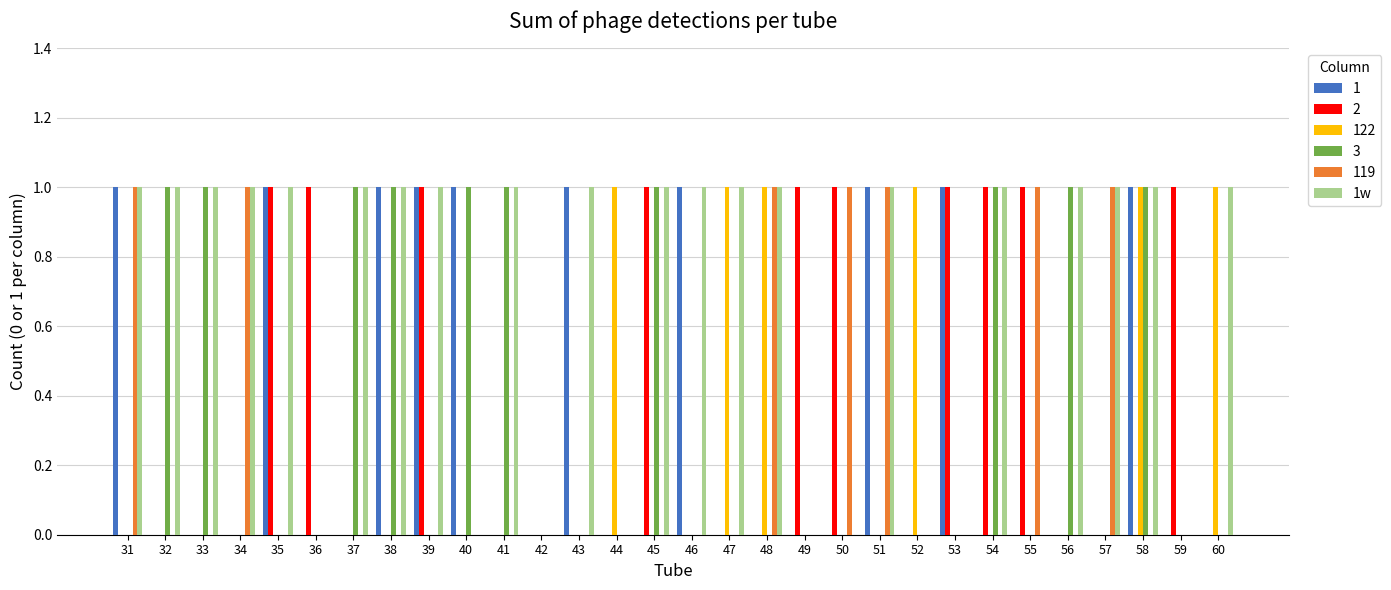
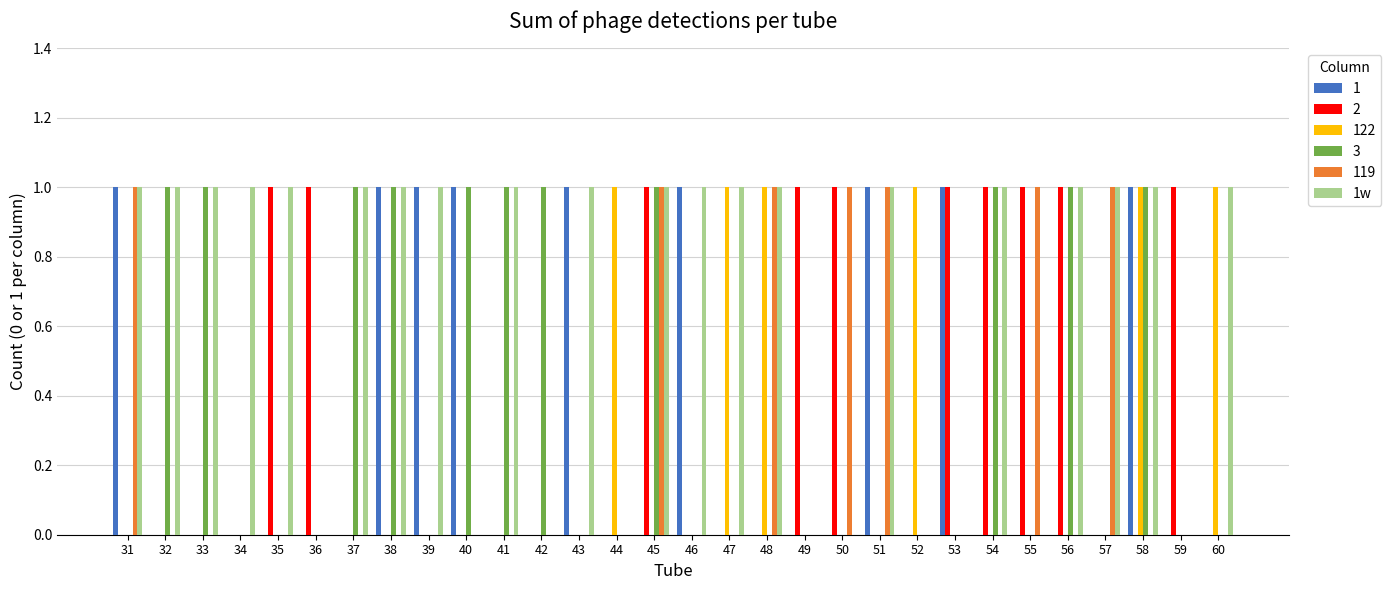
  {
    "1": {
      "31": 1,
      "32": 0,
      "33": 0,
      "34": 0,
-     "35": 1,
+     "35": 0,
      "36": 0,
      "37": 0,
      "38": 1,
      "39": 1,
      "40": 1,
      "41": 0,
      "42": 0,
      "43": 1,
      "44": 0,
      "45": 0,
      "46": 1,
      "47": 0,
      "48": 0,
      "49": 0,
      "50": 0,
      "51": 1,
      "52": 0,
      "53": 1,
      "54": 0,
      "55": 0,
      "56": 0,
      "57": 0,
      "58": 1,
      "59": 0,
      "60": 0
    },
    "2": {
      "31": 0,
      "32": 0,
      "33": 0,
      "34": 0,
      "35": 1,
      "36": 1,
      "37": 0,
      "38": 0,
-     "39": 1,
+     "39": 0,
      "40": 0,
      "41": 0,
      "42": 0,
      "43": 0,
      "44": 0,
      "45": 1,
      "46": 0,
      "47": 0,
      "48": 0,
      "49": 1,
      "50": 1,
      "51": 0,
      "52": 0,
      "53": 1,
      "54": 1,
      "55": 1,
-     "56": 0,
+     "56": 1,
      "57": 0,
      "58": 0,
      "59": 1,
      "60": 0
    },
    "122": {
      "31": 0,
      "32": 0,
      "33": 0,
      "34": 0,
      "35": 0,
      "36": 0,
      "37": 0,
      "38": 0,
      "39": 0,
      "40": 0,
      "41": 0,
      "42": 0,
      "43": 0,
      "44": 1,
      "45": 0,
      "46": 0,
      "47": 1,
      "48": 1,
      "49": 0,
      "50": 0,
      "51": 0,
      "52": 1,
      "53": 0,
      "54": 0,
      "55": 0,
      "56": 0,
      "57": 0,
      "58": 1,
      "59": 0,
      "60": 1
    },
    "3": {
      "31": 0,
      "32": 1,
      "33": 1,
      "34": 0,
      "35": 0,
      "36": 0,
      "37": 1,
      "38": 1,
      "39": 0,
      "40": 1,
      "41": 1,
-     "42": 0,
+     "42": 1,
      "43": 0,
      "44": 0,
      "45": 1,
      "46": 0,
      "47": 0,
      "48": 0,
      "49": 0,
      "50": 0,
      "51": 0,
      "52": 0,
      "53": 0,
      "54": 1,
      "55": 0,
      "56": 1,
      "57": 0,
      "58": 1,
      "59": 0,
      "60": 0
    },
    "119": {
      "31": 1,
      "32": 0,
      "33": 0,
-     "34": 1,
+     "34": 0,
      "35": 0,
      "36": 0,
      "37": 0,
      "38": 0,
      "39": 0,
      "40": 0,
      "41": 0,
      "42": 0,
      "43": 0,
      "44": 0,
-     "45": 0,
+     "45": 1,
      "46": 0,
      "47": 0,
      "48": 1,
      "49": 0,
      "50": 1,
      "51": 1,
      "52": 0,
      "53": 0,
      "54": 0,
      "55": 1,
      "56": 0,
      "57": 1,
      "58": 0,
      "59": 0,
      "60": 0
    },
    "1w": {
      "31": 1,
      "32": 1,
      "33": 1,
      "34": 1,
      "35": 1,
      "36": 0,
      "37": 1,
      "38": 1,
      "39": 1,
      "40": 0,
      "41": 1,
      "42": 0,
      "43": 1,
      "44": 0,
      "45": 1,
      "46": 1,
      "47": 1,
      "48": 1,
      "49": 0,
      "50": 0,
      "51": 1,
      "52": 0,
      "53": 0,
      "54": 1,
      "55": 0,
      "56": 1,
      "57": 1,
      "58": 1,
      "59": 0,
      "60": 1
    }
  }
